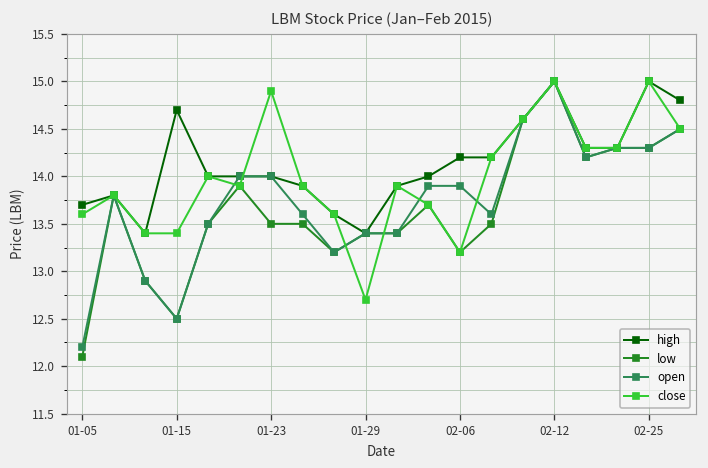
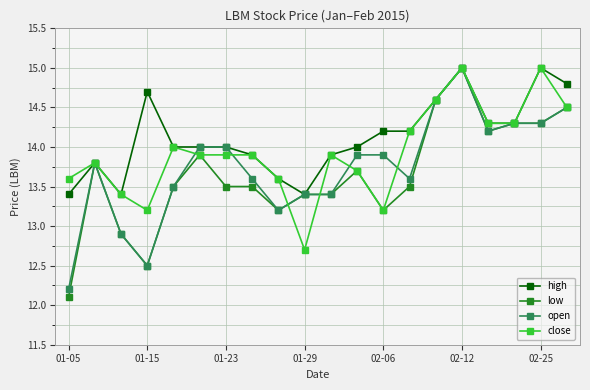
  {
    "high": {
-     "01-05": 13.7,
+     "01-05": 13.4,
      "01-15": 14.7,
      "02-06": 14.2
    },
    "close": {
      "01-05": 13.6,
-     "01-15": 13.4,
-     "01-23": 14.9,
+     "01-15": 13.2,
+     "01-23": 13.9,
      "01-29": 12.7
    }
  }
